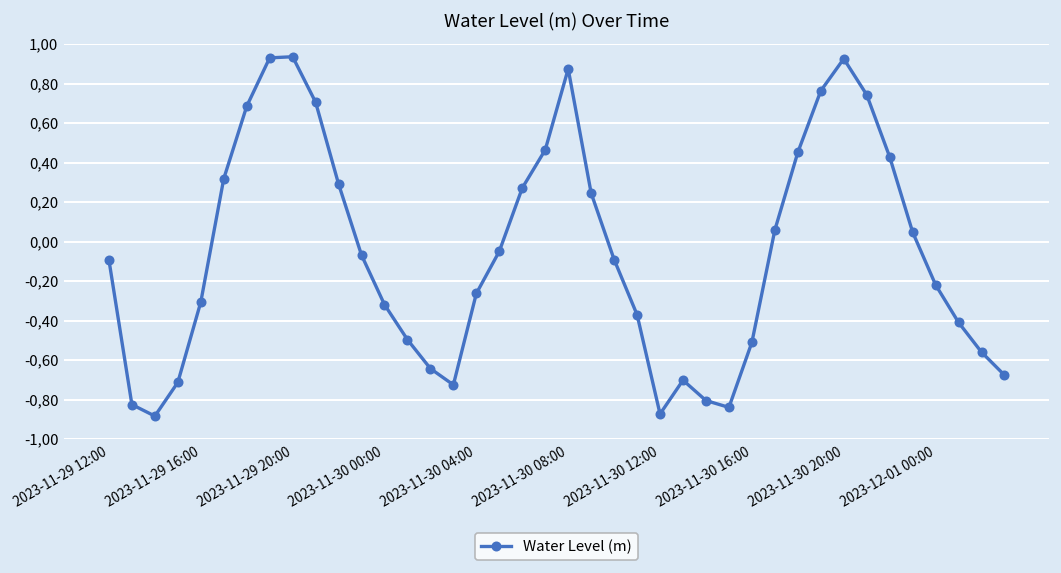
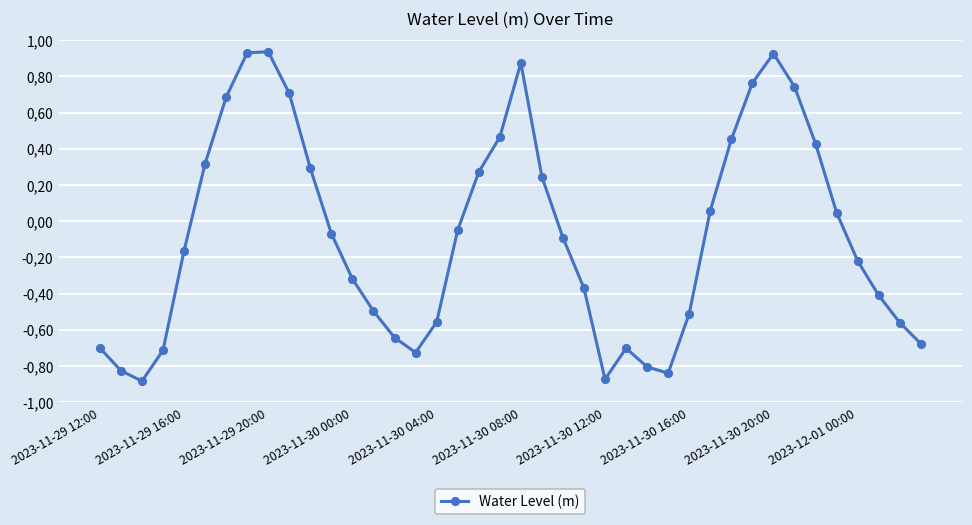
  {
-   "2023-11-29 12:00": -9,
-   "2023-11-29 16:00": -31,
+   "2023-11-29 12:00": -70,
+   "2023-11-29 16:00": -16,
    "2023-11-29 20:00": 94,
    "2023-11-30 00:00": -32,
-   "2023-11-30 04:00": -26,
+   "2023-11-30 04:00": -56,
    "2023-11-30 08:00": 87,
    "2023-11-30 12:00": -87,
    "2023-11-30 16:00": -51,
    "2023-11-30 20:00": 93,
    "2023-12-01 00:00": -22
  }
